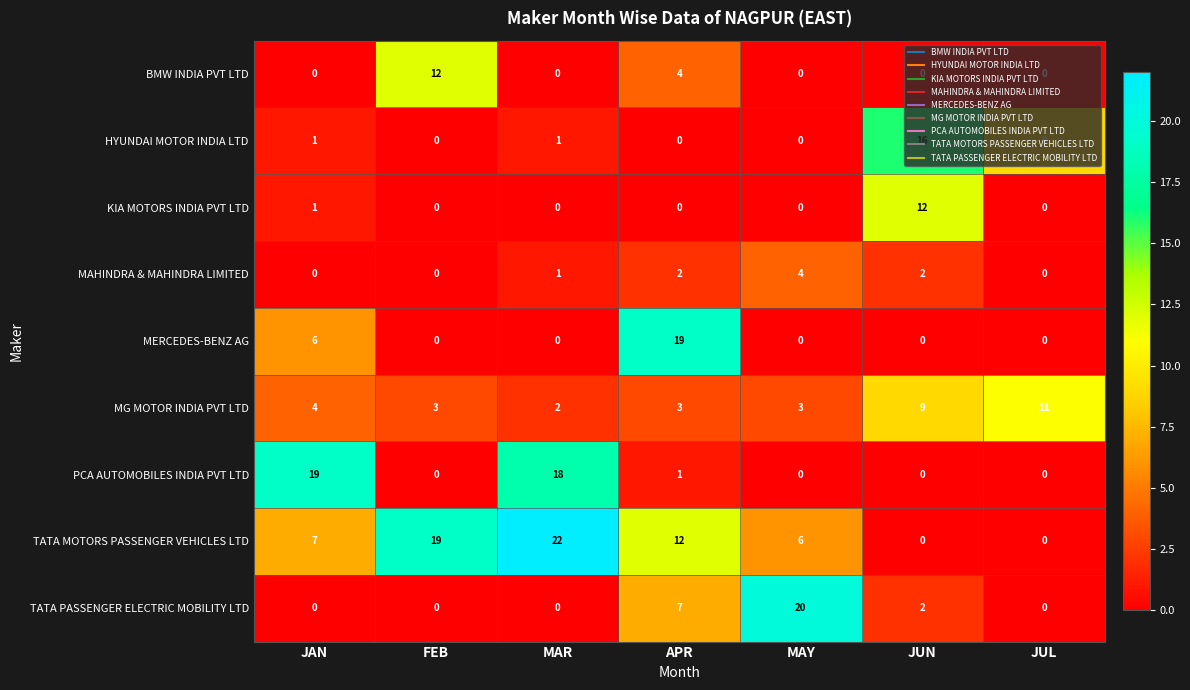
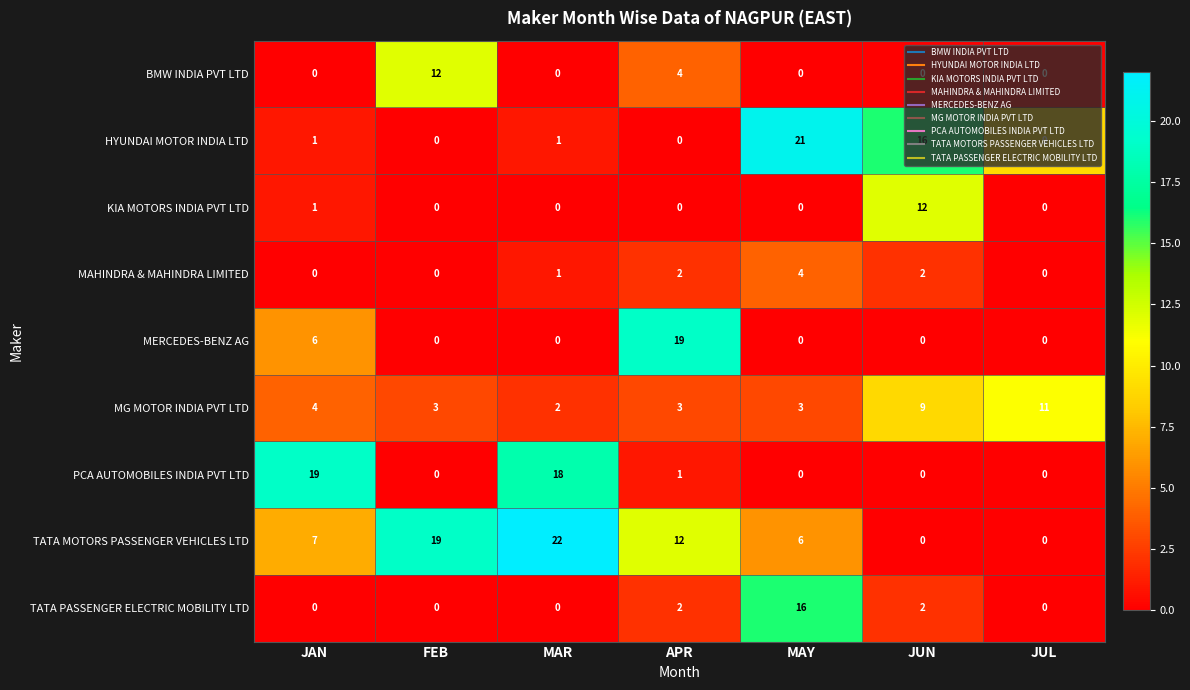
  {
    "BMW INDIA PVT LTD": {
      "JAN": 0,
      "FEB": 12,
      "MAR": 0,
      "APR": 4,
      "MAY": 0
    },
    "HYUNDAI MOTOR INDIA LTD": {
      "JAN": 1,
      "FEB": 0,
      "MAR": 1,
      "APR": 0,
-     "MAY": 0
+     "MAY": 21
    },
    "KIA MOTORS INDIA PVT LTD": {
      "JAN": 1,
      "FEB": 0,
      "MAR": 0,
      "APR": 0,
      "MAY": 0,
      "JUN": 12,
      "JUL": 0
    },
    "MAHINDRA & MAHINDRA LIMITED": {
      "JAN": 0,
      "FEB": 0,
      "MAR": 1,
      "APR": 2,
      "MAY": 4,
      "JUN": 2,
      "JUL": 0
    },
    "MERCEDES-BENZ AG": {
      "JAN": 6,
      "FEB": 0,
      "MAR": 0,
      "APR": 19,
      "MAY": 0,
      "JUN": 0,
      "JUL": 0
    },
    "MG MOTOR INDIA PVT LTD": {
      "JAN": 4,
      "FEB": 3,
      "MAR": 2,
      "APR": 3,
      "MAY": 3,
      "JUN": 9,
      "JUL": 11
    },
    "PCA AUTOMOBILES INDIA PVT LTD": {
      "JAN": 19,
      "FEB": 0,
      "MAR": 18,
      "APR": 1,
      "MAY": 0,
      "JUN": 0,
      "JUL": 0
    },
    "TATA MOTORS PASSENGER VEHICLES LTD": {
      "JAN": 7,
      "FEB": 19,
      "MAR": 22,
      "APR": 12,
      "MAY": 6,
      "JUN": 0,
      "JUL": 0
    },
    "TATA PASSENGER ELECTRIC MOBILITY LTD": {
      "JAN": 0,
      "FEB": 0,
      "MAR": 0,
-     "APR": 7,
-     "MAY": 20,
+     "APR": 2,
+     "MAY": 16,
      "JUN": 2,
      "JUL": 0
    }
  }
